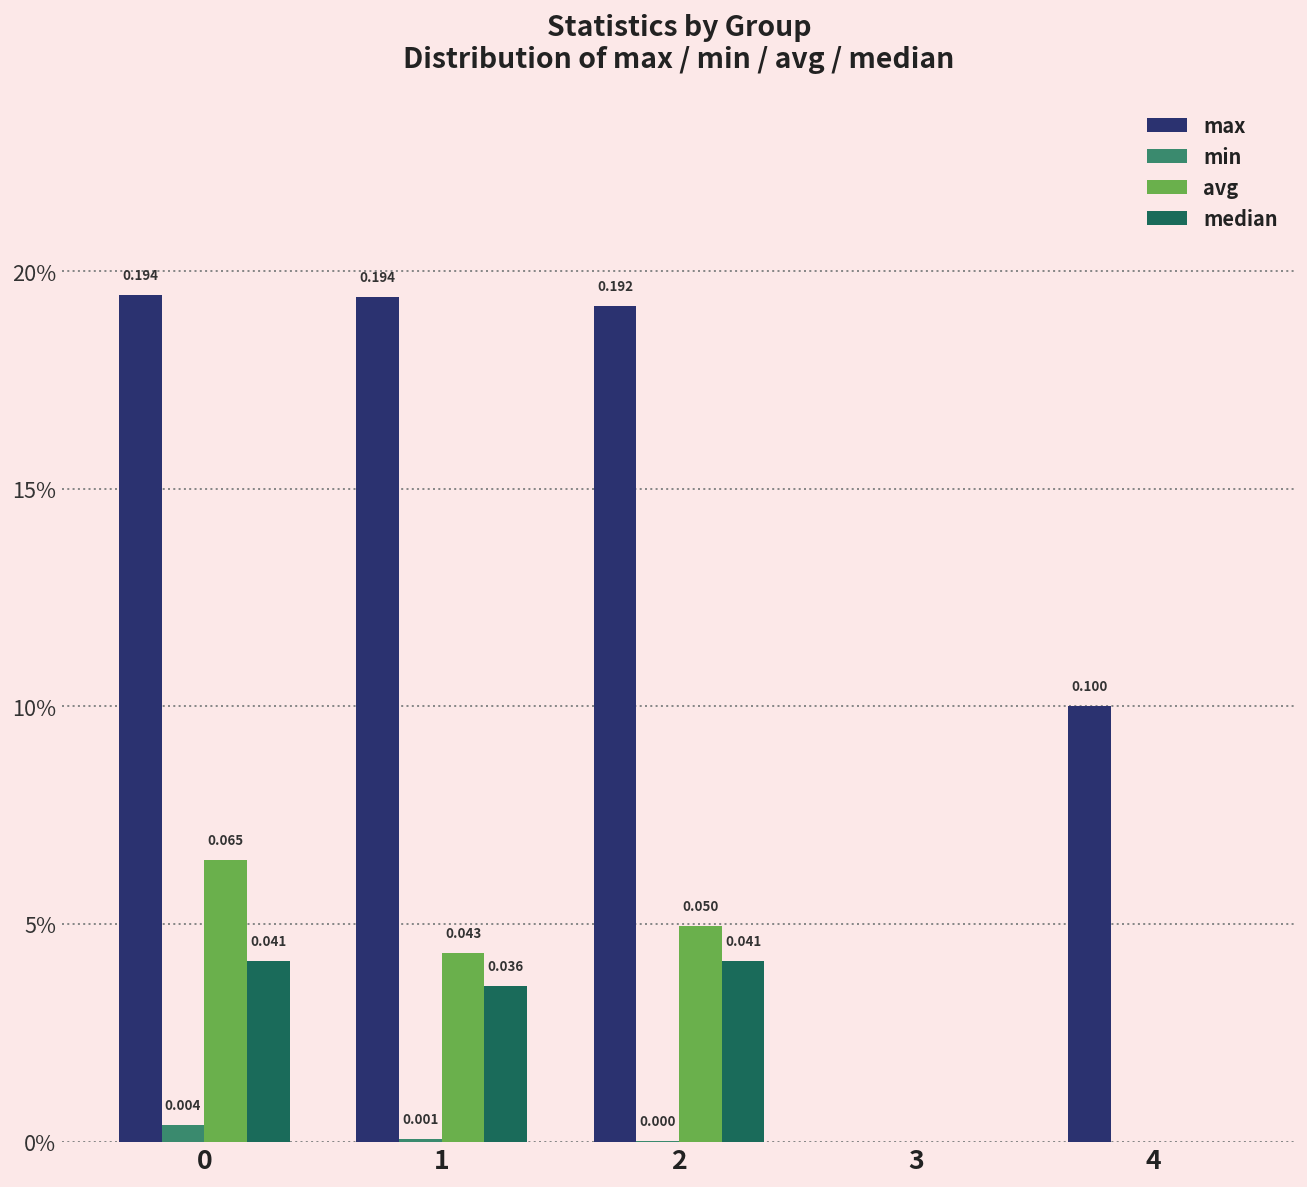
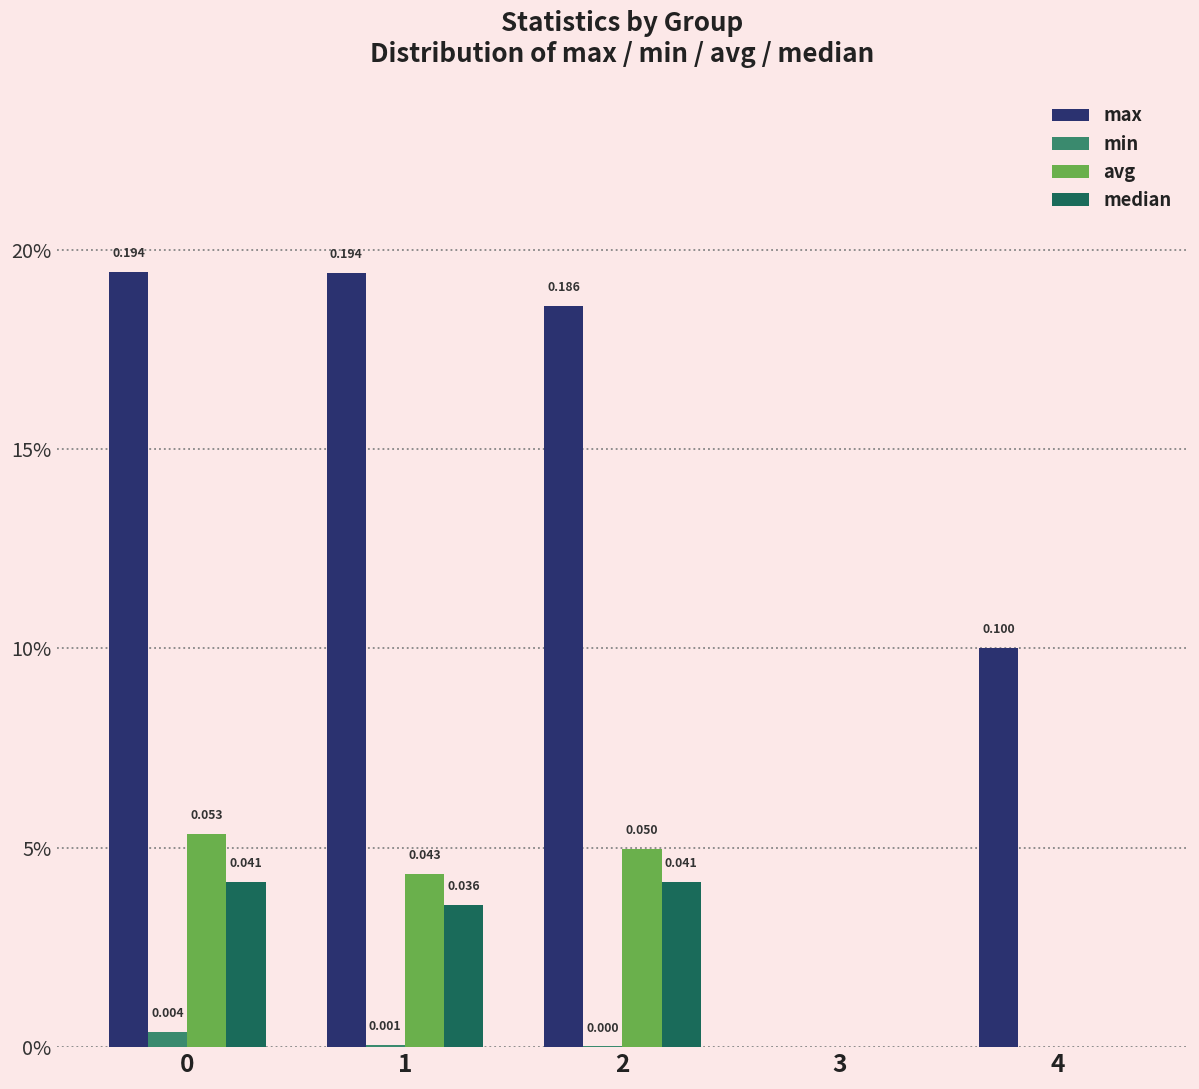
  {
    "max": {
      "0": 0.194,
      "1": 0.194,
-     "2": 0.192,
+     "2": 0.186,
      "4": 0.100
    },
    "avg": {
-     "0": 0.065,
+     "0": 0.053,
      "1": 0.043,
      "2": 0.050
    }
  }
